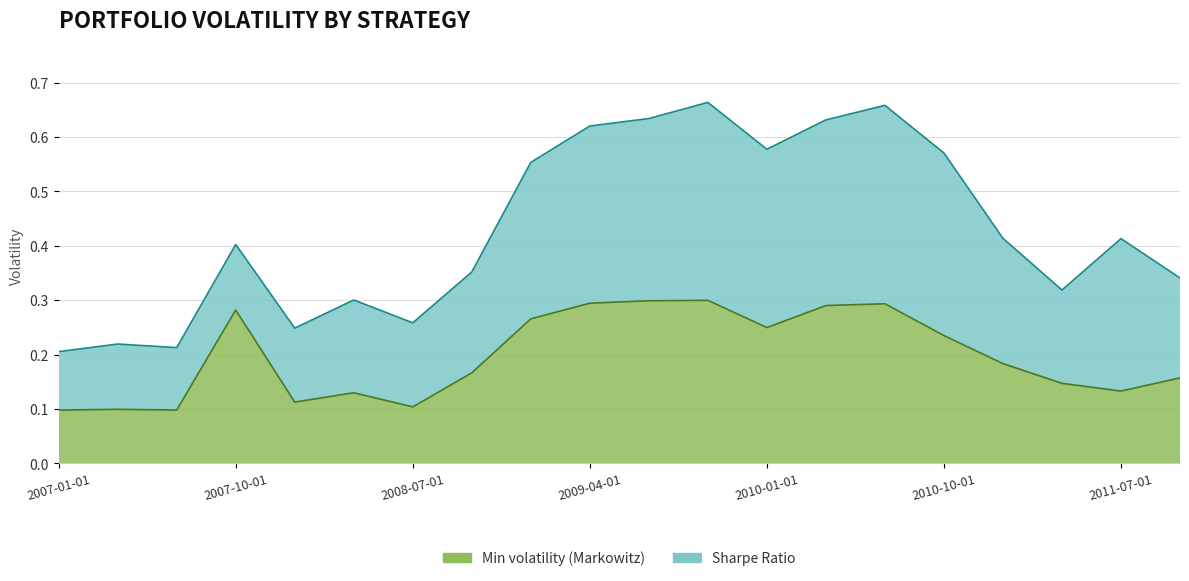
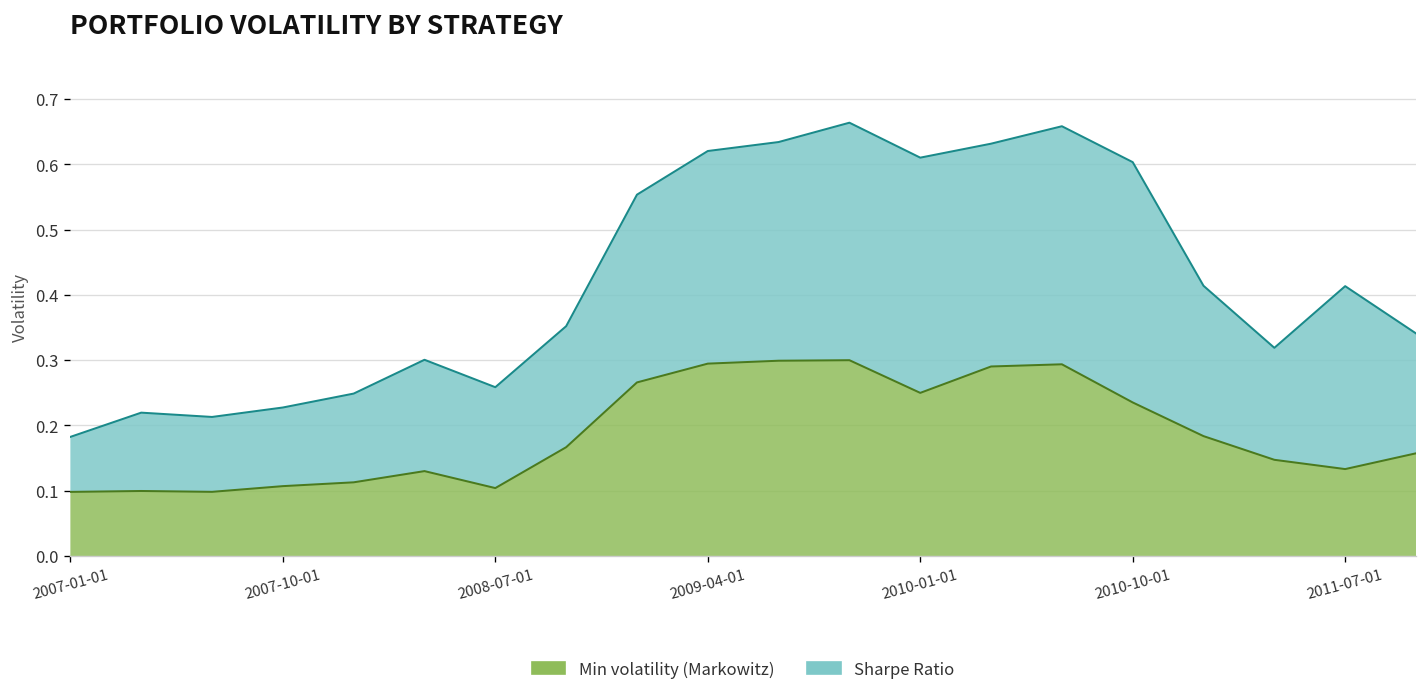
  {
    "Min volatility (Markowitz)": {
      "2007-01-01": 0.10,
-     "2007-10-01": 0.28,
+     "2007-10-01": 0.11,
      "2008-07-01": 0.10,
      "2009-04-01": 0.29,
      "2010-01-01": 0.25,
      "2010-10-01": 0.24,
      "2011-07-01": 0.13
    },
    "Sharpe Ratio": {
-     "2007-01-01": 0.11,
+     "2007-01-01": 0.08,
      "2007-10-01": 0.12,
      "2008-07-01": 0.15,
      "2009-04-01": 0.33,
-     "2010-01-01": 0.33,
-     "2010-10-01": 0.34,
+     "2010-01-01": 0.36,
+     "2010-10-01": 0.37,
      "2011-07-01": 0.28
    }
  }
